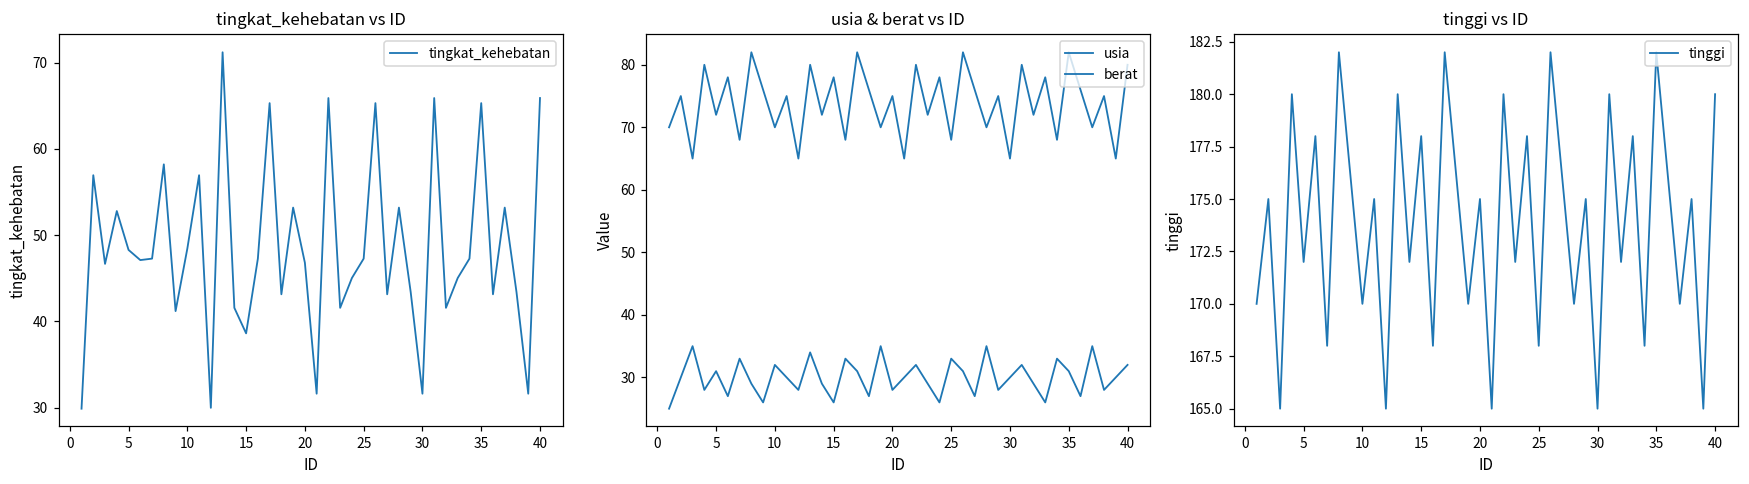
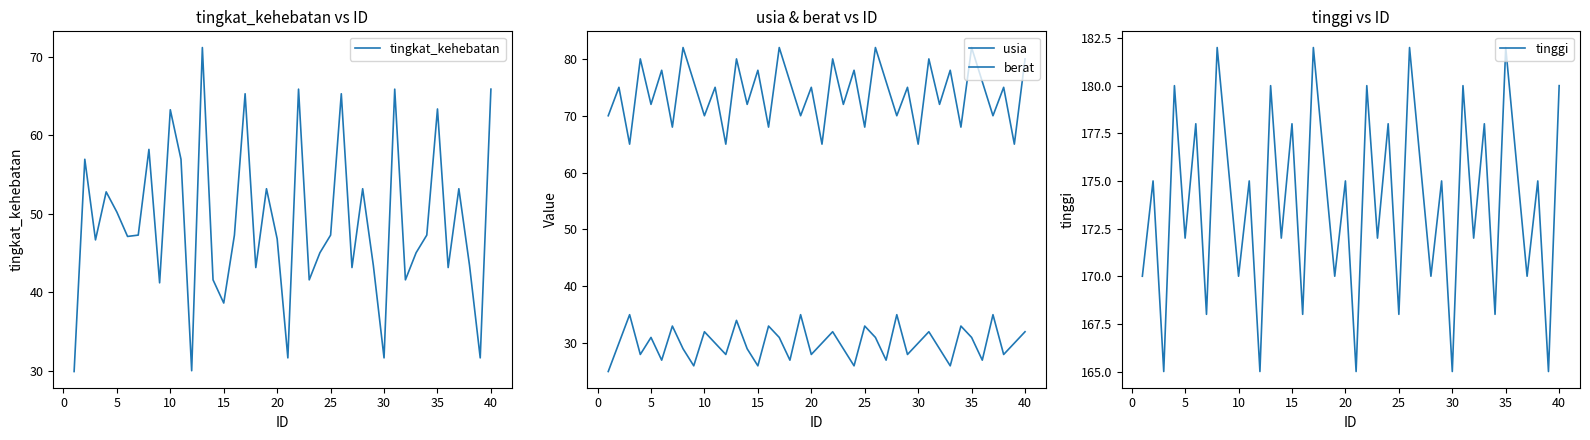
  {
    "tingkat_kehebatan vs ID": {
-     "5": 48,
-     "10": 48,
+     "5": 50,
+     "10": 63,
      "15": 39,
      "20": 47,
      "25": 47,
      "30": 32,
-     "35": 65,
+     "35": 63,
      "40": 66
    },
    "tinggi vs ID": {
      "5": 172.0,
      "10": 170.0,
      "15": 178.0,
      "20": 175.0,
      "25": 168.0,
      "30": 165.0,
      "40": 180.0
    }
  }
